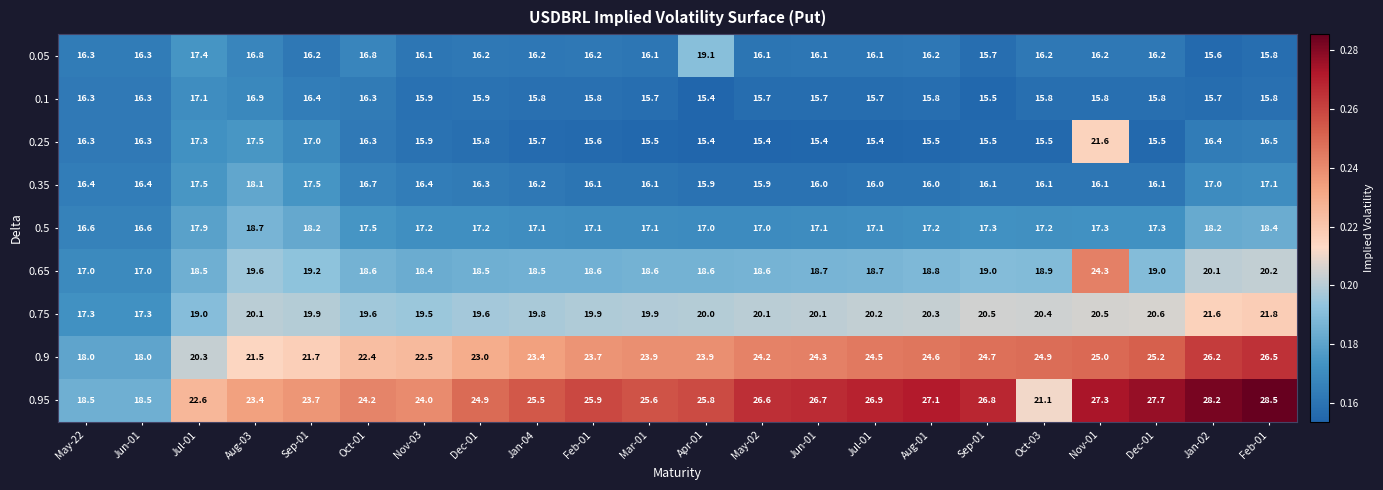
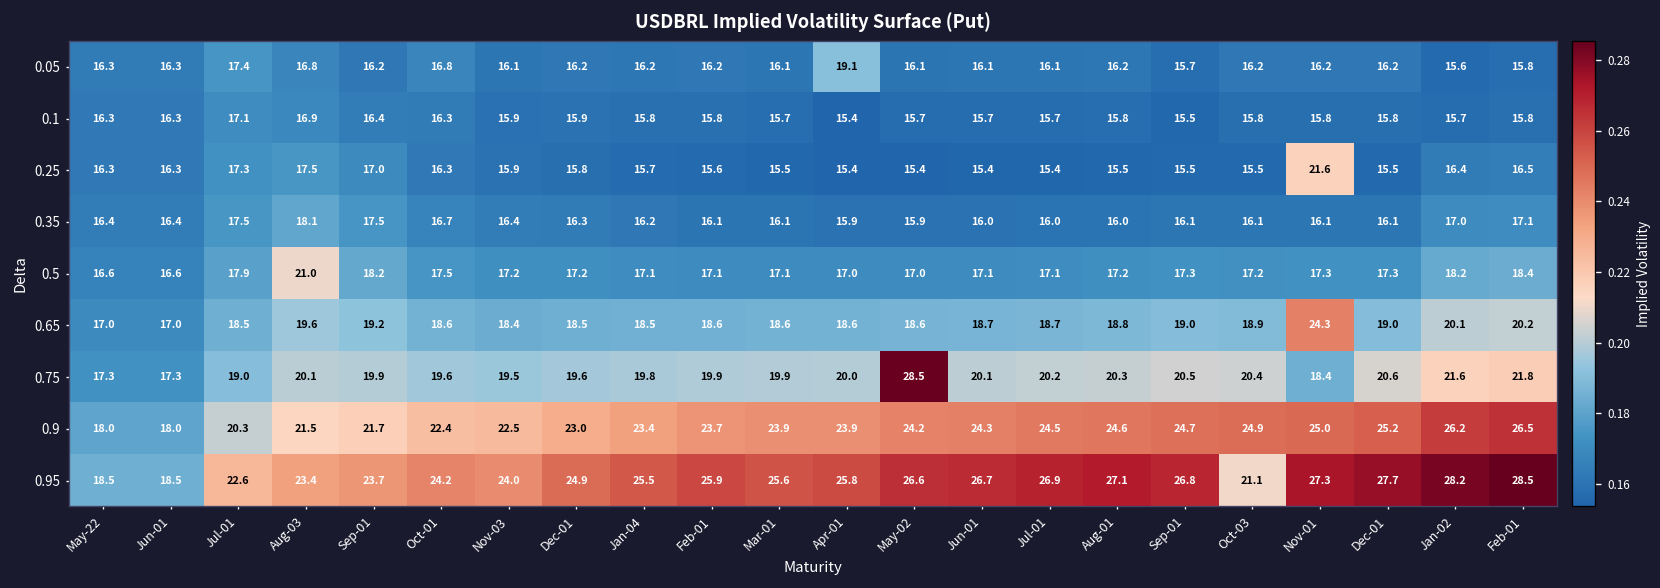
  {
    "0.05": {
      "May-22": 16.3,
      "Aug-03": 16.8,
      "Oct-01": 16.8,
      "Nov-03": 16.1,
      "Jan-04": 16.2,
      "Mar-01": 16.1,
      "Apr-01": 19.1,
      "May-02": 16.1,
      "Aug-01": 16.2,
      "Oct-03": 16.2,
      "Nov-01": 16.2,
      "Jan-02": 15.6
    },
    "0.1": {
      "May-22": 16.3,
      "Aug-03": 16.9,
      "Oct-01": 16.3,
      "Nov-03": 15.9,
      "Jan-04": 15.8,
      "Mar-01": 15.7,
      "Apr-01": 15.4,
      "May-02": 15.7,
      "Aug-01": 15.8,
      "Oct-03": 15.8,
      "Nov-01": 15.8,
      "Jan-02": 15.7
    },
    "0.25": {
      "May-22": 16.3,
      "Aug-03": 17.5,
      "Oct-01": 16.3,
      "Nov-03": 15.9,
      "Jan-04": 15.7,
      "Mar-01": 15.5,
      "Apr-01": 15.4,
      "May-02": 15.4,
      "Aug-01": 15.5,
      "Oct-03": 15.5,
      "Nov-01": 21.6,
      "Jan-02": 16.4
    },
    "0.35": {
      "May-22": 16.4,
      "Aug-03": 18.1,
      "Oct-01": 16.7,
      "Nov-03": 16.4,
      "Jan-04": 16.2,
      "Mar-01": 16.1,
      "Apr-01": 15.9,
      "May-02": 15.9,
      "Aug-01": 16.0,
      "Oct-03": 16.1,
      "Nov-01": 16.1,
      "Jan-02": 17.0
    },
    "0.5": {
      "May-22": 16.6,
-     "Aug-03": 18.7,
+     "Aug-03": 21.0,
      "Oct-01": 17.5,
      "Nov-03": 17.2,
      "Jan-04": 17.1,
      "Mar-01": 17.1,
      "Apr-01": 17.0,
      "May-02": 17.0,
      "Aug-01": 17.2,
      "Oct-03": 17.2,
      "Nov-01": 17.3,
      "Jan-02": 18.2
    },
    "0.65": {
      "May-22": 17.0,
      "Aug-03": 19.6,
      "Oct-01": 18.6,
      "Nov-03": 18.4,
      "Jan-04": 18.5,
      "Mar-01": 18.6,
      "Apr-01": 18.6,
      "May-02": 18.6,
      "Aug-01": 18.8,
      "Oct-03": 18.9,
      "Nov-01": 24.3,
      "Jan-02": 20.1
    },
    "0.75": {
      "May-22": 17.3,
      "Aug-03": 20.1,
      "Oct-01": 19.6,
      "Nov-03": 19.5,
      "Jan-04": 19.8,
      "Mar-01": 19.9,
      "Apr-01": 20.0,
-     "May-02": 20.1,
+     "May-02": 28.5,
      "Aug-01": 20.3,
      "Oct-03": 20.4,
-     "Nov-01": 20.5,
+     "Nov-01": 18.4,
      "Jan-02": 21.6
    },
    "0.9": {
      "May-22": 18.0,
      "Aug-03": 21.5,
      "Oct-01": 22.4,
      "Nov-03": 22.5,
      "Jan-04": 23.4,
      "Mar-01": 23.9,
      "Apr-01": 23.9,
      "May-02": 24.2,
      "Aug-01": 24.6,
      "Oct-03": 24.9,
      "Nov-01": 25.0,
      "Jan-02": 26.2
    },
    "0.95": {
      "May-22": 18.5,
      "Aug-03": 23.4,
      "Oct-01": 24.2,
      "Nov-03": 24.0,
      "Jan-04": 25.5,
      "Mar-01": 25.6,
      "Apr-01": 25.8,
      "May-02": 26.6,
      "Aug-01": 27.1,
      "Oct-03": 21.1,
      "Nov-01": 27.3,
      "Jan-02": 28.2
    }
  }
